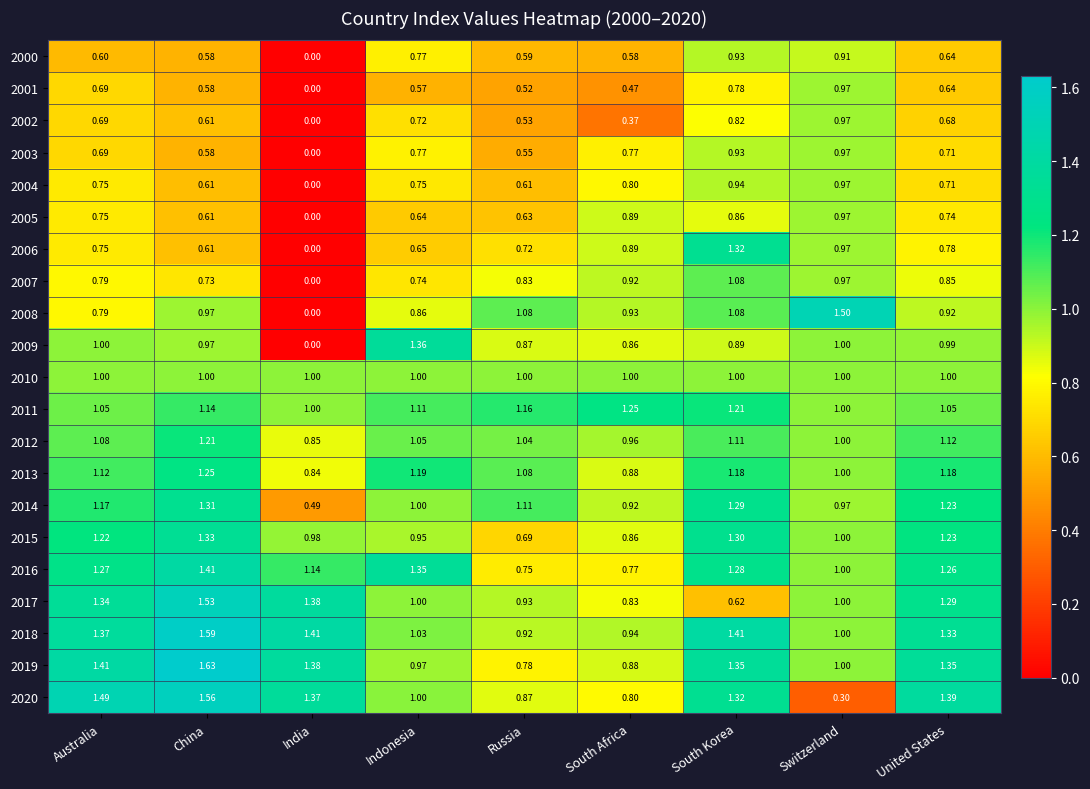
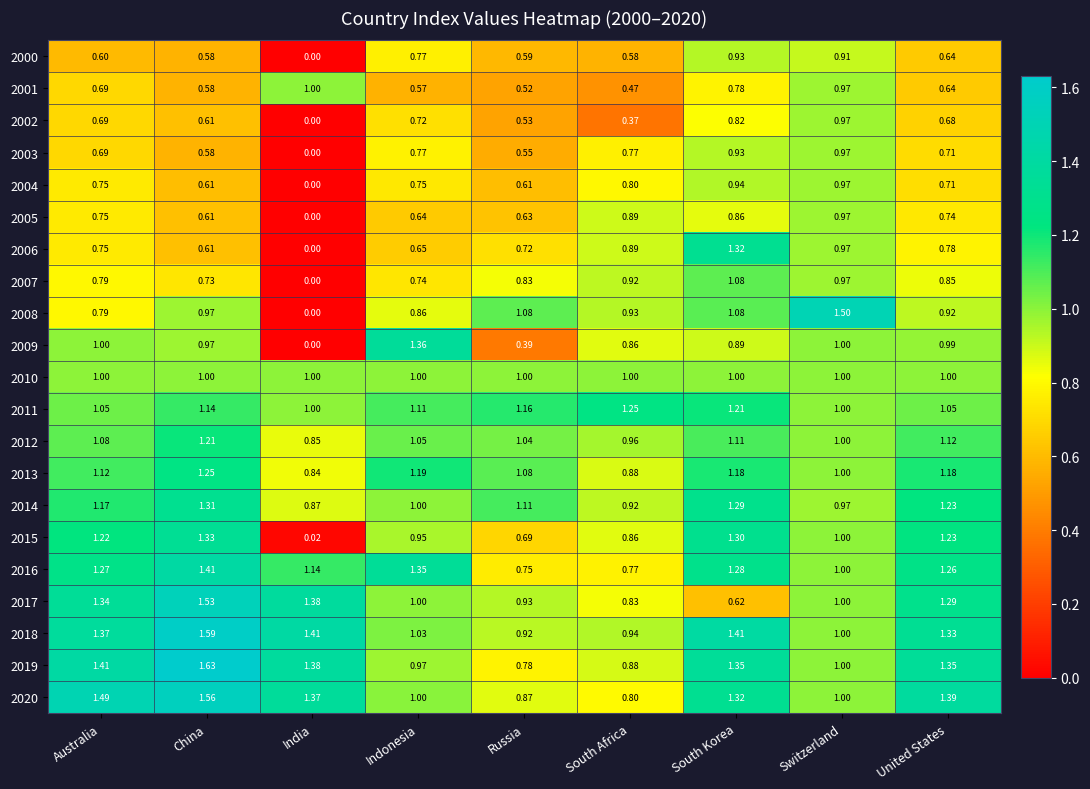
  {
    "2000": {
      "Australia": 0.60,
      "China": 0.58,
      "India": 0.00,
      "Indonesia": 0.77,
      "Russia": 0.59,
      "South Africa": 0.58,
      "South Korea": 0.93,
      "Switzerland": 0.91,
      "United States": 0.64
    },
    "2001": {
      "Australia": 0.69,
      "China": 0.58,
-     "India": 0.00,
+     "India": 1.00,
      "Indonesia": 0.57,
      "Russia": 0.52,
      "South Africa": 0.47,
      "South Korea": 0.78,
      "Switzerland": 0.97,
      "United States": 0.64
    },
    "2002": {
      "Australia": 0.69,
      "China": 0.61,
      "India": 0.00,
      "Indonesia": 0.72,
      "Russia": 0.53,
      "South Africa": 0.37,
      "South Korea": 0.82,
      "Switzerland": 0.97,
      "United States": 0.68
    },
    "2003": {
      "Australia": 0.69,
      "China": 0.58,
      "India": 0.00,
      "Indonesia": 0.77,
      "Russia": 0.55,
      "South Africa": 0.77,
      "South Korea": 0.93,
      "Switzerland": 0.97,
      "United States": 0.71
    },
    "2004": {
      "Australia": 0.75,
      "China": 0.61,
      "India": 0.00,
      "Indonesia": 0.75,
      "Russia": 0.61,
      "South Africa": 0.80,
      "South Korea": 0.94,
      "Switzerland": 0.97,
      "United States": 0.71
    },
    "2005": {
      "Australia": 0.75,
      "China": 0.61,
      "India": 0.00,
      "Indonesia": 0.64,
      "Russia": 0.63,
      "South Africa": 0.89,
      "South Korea": 0.86,
      "Switzerland": 0.97,
      "United States": 0.74
    },
    "2006": {
      "Australia": 0.75,
      "China": 0.61,
      "India": 0.00,
      "Indonesia": 0.65,
      "Russia": 0.72,
      "South Africa": 0.89,
      "South Korea": 1.32,
      "Switzerland": 0.97,
      "United States": 0.78
    },
    "2007": {
      "Australia": 0.79,
      "China": 0.73,
      "India": 0.00,
      "Indonesia": 0.74,
      "Russia": 0.83,
      "South Africa": 0.92,
      "South Korea": 1.08,
      "Switzerland": 0.97,
      "United States": 0.85
    },
    "2008": {
      "Australia": 0.79,
      "China": 0.97,
      "India": 0.00,
      "Indonesia": 0.86,
      "Russia": 1.08,
      "South Africa": 0.93,
      "South Korea": 1.08,
      "Switzerland": 1.50,
      "United States": 0.92
    },
    "2009": {
      "Australia": 1.00,
      "China": 0.97,
      "India": 0.00,
      "Indonesia": 1.36,
-     "Russia": 0.87,
+     "Russia": 0.39,
      "South Africa": 0.86,
      "South Korea": 0.89,
      "Switzerland": 1.00,
      "United States": 0.99
    },
    "2010": {
      "Australia": 1.00,
      "China": 1.00,
      "India": 1.00,
      "Indonesia": 1.00,
      "Russia": 1.00,
      "South Africa": 1.00,
      "South Korea": 1.00,
      "Switzerland": 1.00,
      "United States": 1.00
    },
    "2011": {
      "Australia": 1.05,
      "China": 1.14,
      "India": 1.00,
      "Indonesia": 1.11,
      "Russia": 1.16,
      "South Africa": 1.25,
      "South Korea": 1.21,
      "Switzerland": 1.00,
      "United States": 1.05
    },
    "2012": {
      "Australia": 1.08,
      "China": 1.21,
      "India": 0.85,
      "Indonesia": 1.05,
      "Russia": 1.04,
      "South Africa": 0.96,
      "South Korea": 1.11,
      "Switzerland": 1.00,
      "United States": 1.12
    },
    "2013": {
      "Australia": 1.12,
      "China": 1.25,
      "India": 0.84,
      "Indonesia": 1.19,
      "Russia": 1.08,
      "South Africa": 0.88,
      "South Korea": 1.18,
      "Switzerland": 1.00,
      "United States": 1.18
    },
    "2014": {
      "Australia": 1.17,
      "China": 1.31,
-     "India": 0.49,
+     "India": 0.87,
      "Indonesia": 1.00,
      "Russia": 1.11,
      "South Africa": 0.92,
      "South Korea": 1.29,
      "Switzerland": 0.97,
      "United States": 1.23
    },
    "2015": {
      "Australia": 1.22,
      "China": 1.33,
-     "India": 0.98,
+     "India": 0.02,
      "Indonesia": 0.95,
      "Russia": 0.69,
      "South Africa": 0.86,
      "South Korea": 1.30,
      "Switzerland": 1.00,
      "United States": 1.23
    },
    "2016": {
      "Australia": 1.27,
      "China": 1.41,
      "India": 1.14,
      "Indonesia": 1.35,
      "Russia": 0.75,
      "South Africa": 0.77,
      "South Korea": 1.28,
      "Switzerland": 1.00,
      "United States": 1.26
    },
    "2017": {
      "Australia": 1.34,
      "China": 1.53,
      "India": 1.38,
      "Indonesia": 1.00,
      "Russia": 0.93,
      "South Africa": 0.83,
      "South Korea": 0.62,
      "Switzerland": 1.00,
      "United States": 1.29
    },
    "2018": {
      "Australia": 1.37,
      "China": 1.59,
      "India": 1.41,
      "Indonesia": 1.03,
      "Russia": 0.92,
      "South Africa": 0.94,
      "South Korea": 1.41,
      "Switzerland": 1.00,
      "United States": 1.33
    },
    "2019": {
      "Australia": 1.41,
      "China": 1.63,
      "India": 1.38,
      "Indonesia": 0.97,
      "Russia": 0.78,
      "South Africa": 0.88,
      "South Korea": 1.35,
      "Switzerland": 1.00,
      "United States": 1.35
    },
    "2020": {
      "Australia": 1.49,
      "China": 1.56,
      "India": 1.37,
      "Indonesia": 1.00,
      "Russia": 0.87,
      "South Africa": 0.80,
      "South Korea": 1.32,
-     "Switzerland": 0.30,
+     "Switzerland": 1.00,
      "United States": 1.39
    }
  }
